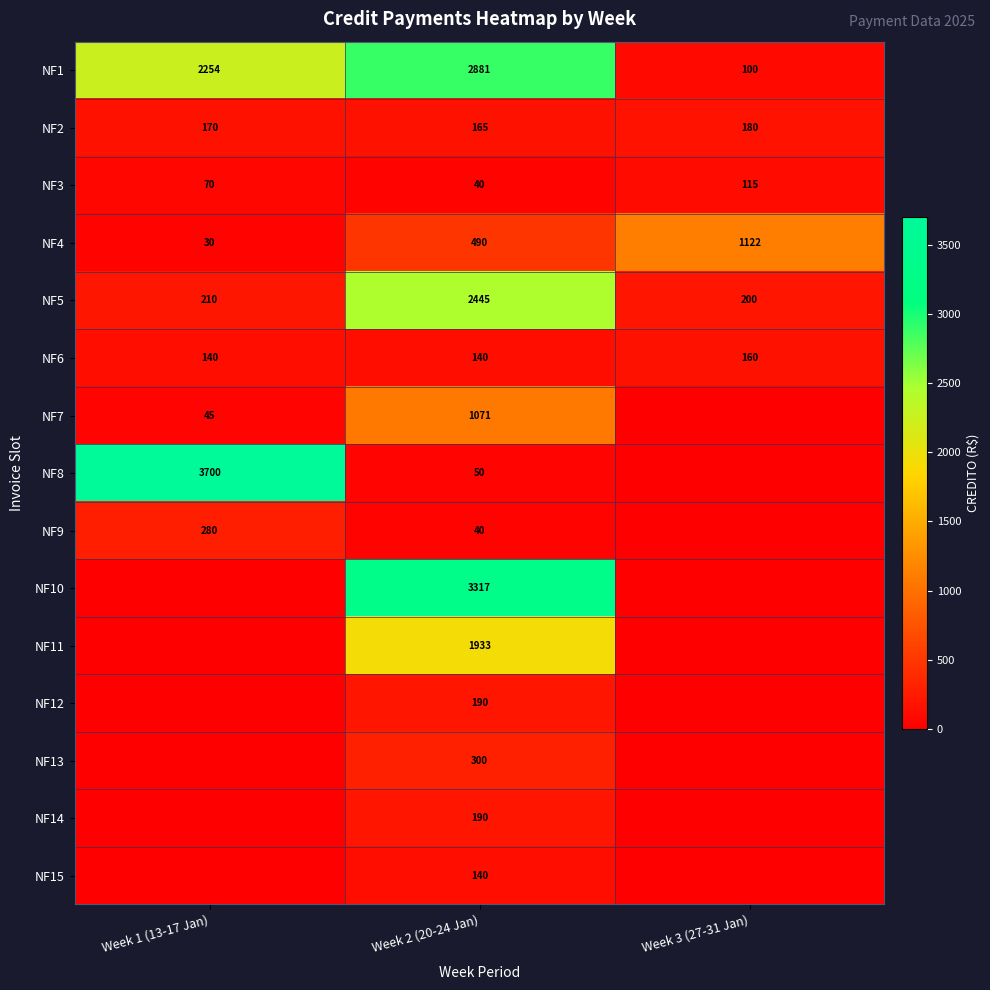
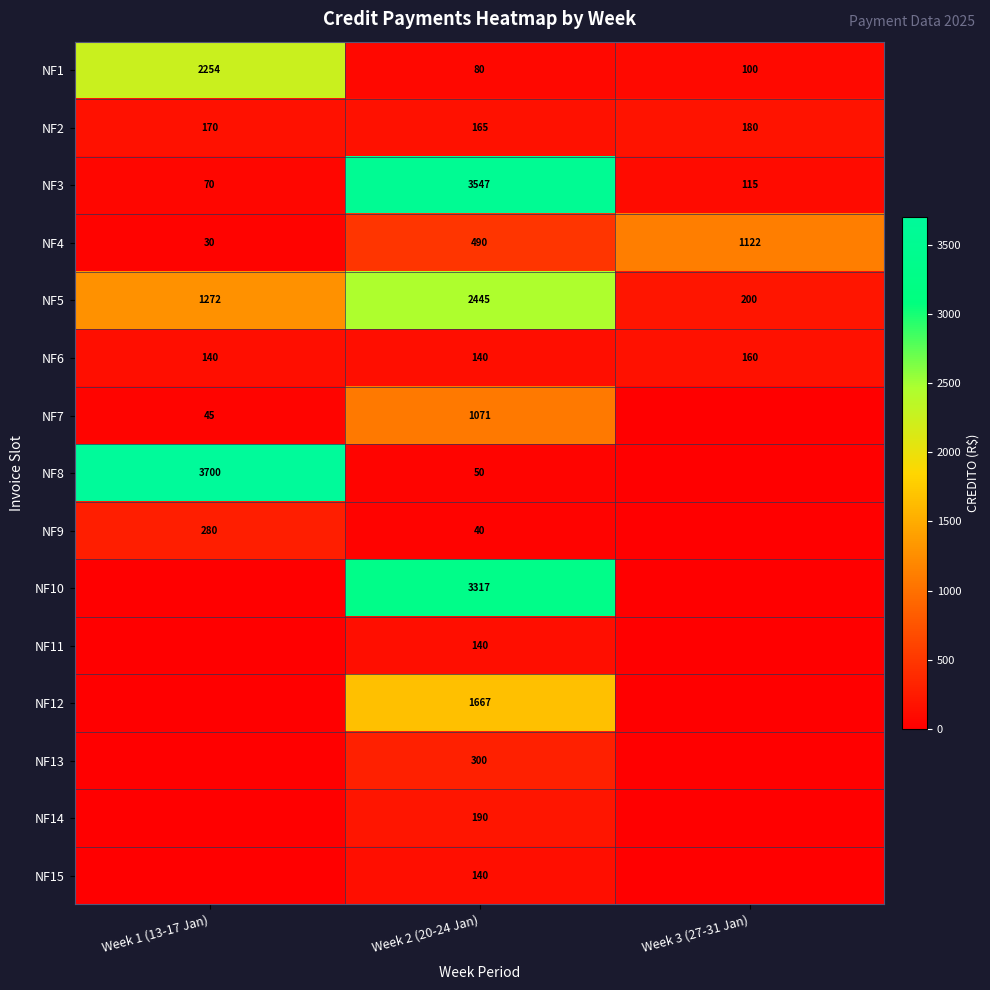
  {
    "NF1": {
      "Week 1 (13-17 Jan)": 2254,
-     "Week 2 (20-24 Jan)": 2881,
+     "Week 2 (20-24 Jan)": 80,
      "Week 3 (27-31 Jan)": 100
    },
    "NF2": {
      "Week 1 (13-17 Jan)": 170,
      "Week 2 (20-24 Jan)": 165,
      "Week 3 (27-31 Jan)": 180
    },
    "NF3": {
      "Week 1 (13-17 Jan)": 70,
-     "Week 2 (20-24 Jan)": 40,
+     "Week 2 (20-24 Jan)": 3547,
      "Week 3 (27-31 Jan)": 115
    },
    "NF4": {
      "Week 1 (13-17 Jan)": 30,
      "Week 2 (20-24 Jan)": 490,
      "Week 3 (27-31 Jan)": 1122
    },
    "NF5": {
-     "Week 1 (13-17 Jan)": 210,
+     "Week 1 (13-17 Jan)": 1272,
      "Week 2 (20-24 Jan)": 2445,
      "Week 3 (27-31 Jan)": 200
    },
    "NF6": {
      "Week 1 (13-17 Jan)": 140,
      "Week 2 (20-24 Jan)": 140,
      "Week 3 (27-31 Jan)": 160
    },
    "NF7": {
      "Week 1 (13-17 Jan)": 45,
      "Week 2 (20-24 Jan)": 1071
    },
    "NF8": {
      "Week 1 (13-17 Jan)": 3700,
      "Week 2 (20-24 Jan)": 50
    },
    "NF9": {
      "Week 1 (13-17 Jan)": 280,
      "Week 2 (20-24 Jan)": 40
    },
    "NF10": {
      "Week 2 (20-24 Jan)": 3317
    },
    "NF11": {
-     "Week 2 (20-24 Jan)": 1933
+     "Week 2 (20-24 Jan)": 140
    },
    "NF12": {
-     "Week 2 (20-24 Jan)": 190
+     "Week 2 (20-24 Jan)": 1667
    },
    "NF13": {
      "Week 2 (20-24 Jan)": 300
    },
    "NF14": {
      "Week 2 (20-24 Jan)": 190
    },
    "NF15": {
      "Week 2 (20-24 Jan)": 140
    }
  }
